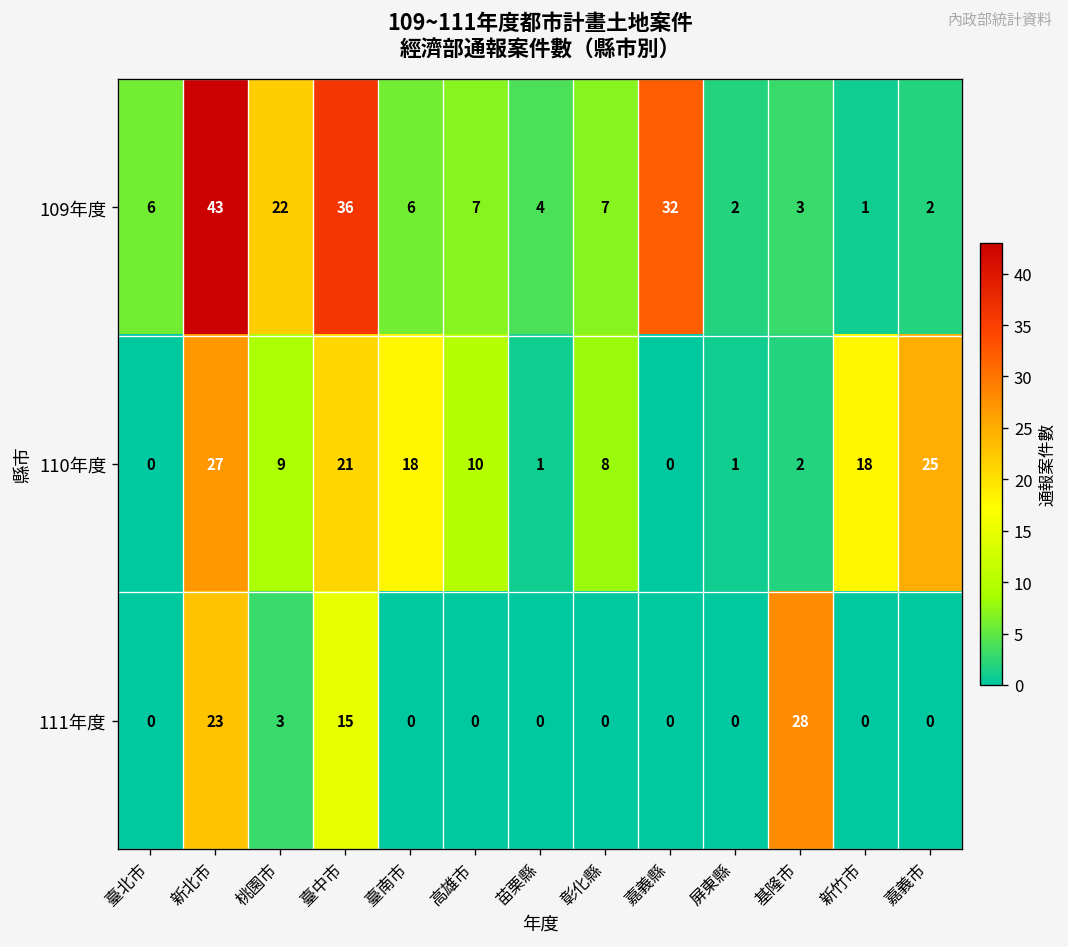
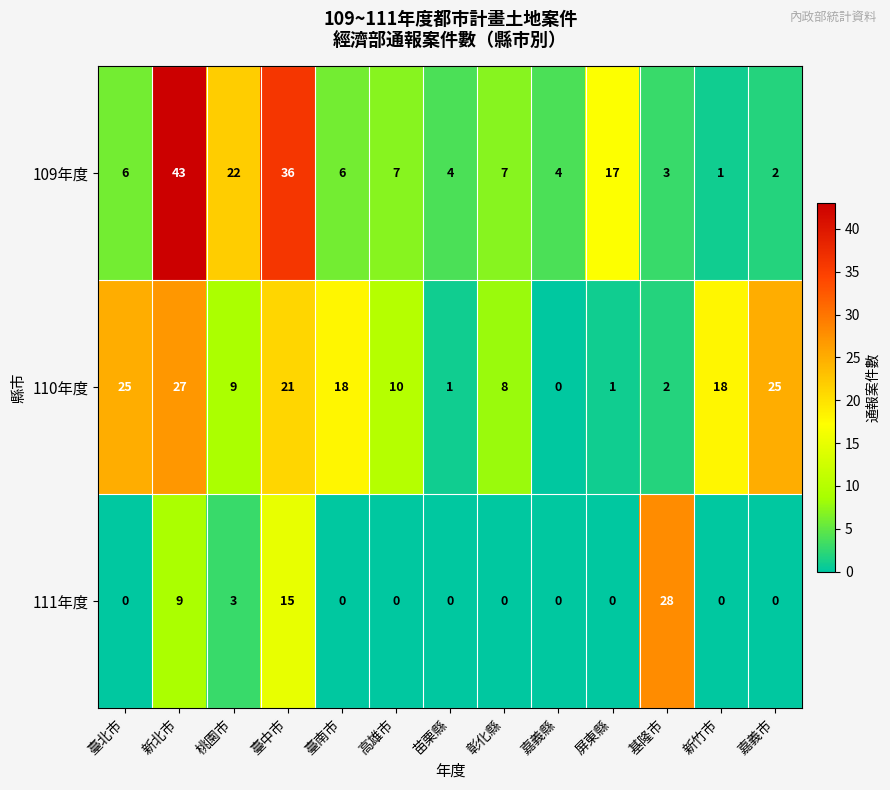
  {
    "109年度": {
      "臺北市": 6,
      "新北市": 43,
      "桃園市": 22,
      "臺中市": 36,
      "臺南市": 6,
      "高雄市": 7,
      "苗栗縣": 4,
      "彰化縣": 7,
-     "嘉義縣": 32,
-     "屏東縣": 2,
+     "嘉義縣": 4,
+     "屏東縣": 17,
      "基隆市": 3,
      "新竹市": 1,
      "嘉義市": 2
    },
    "110年度": {
-     "臺北市": 0,
+     "臺北市": 25,
      "新北市": 27,
      "桃園市": 9,
      "臺中市": 21,
      "臺南市": 18,
      "高雄市": 10,
      "苗栗縣": 1,
      "彰化縣": 8,
      "嘉義縣": 0,
      "屏東縣": 1,
      "基隆市": 2,
      "新竹市": 18,
      "嘉義市": 25
    },
    "111年度": {
      "臺北市": 0,
-     "新北市": 23,
+     "新北市": 9,
      "桃園市": 3,
      "臺中市": 15,
      "臺南市": 0,
      "高雄市": 0,
      "苗栗縣": 0,
      "彰化縣": 0,
      "嘉義縣": 0,
      "屏東縣": 0,
      "基隆市": 28,
      "新竹市": 0,
      "嘉義市": 0
    }
  }
